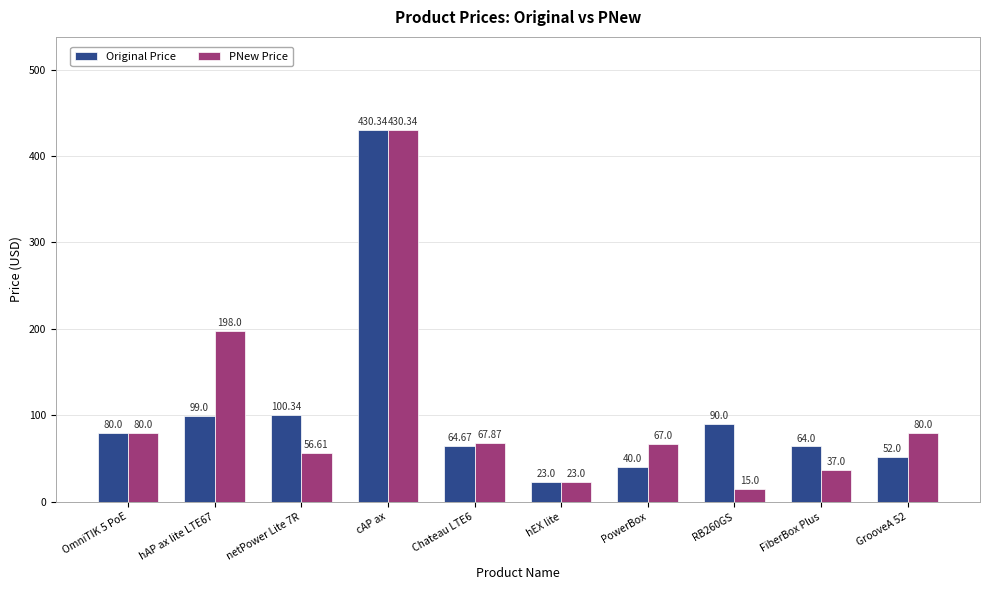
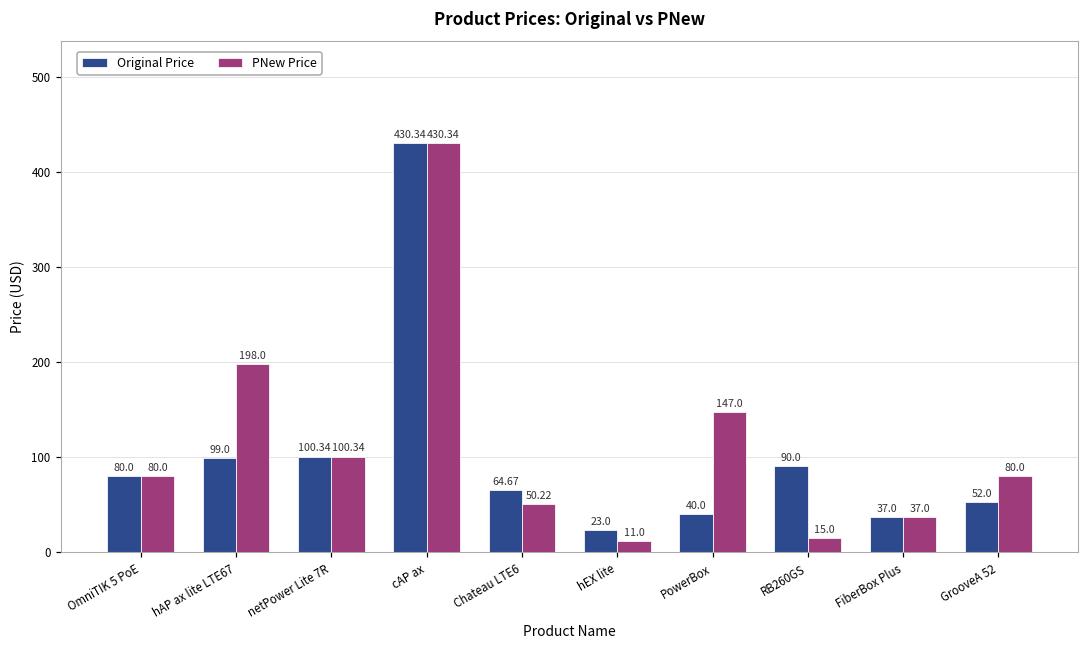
  {
    "Original Price": {
      "OmniTIK 5 PoE": 80.0,
      "hAP ax lite LTE67": 99.0,
      "netPower Lite 7R": 100.34,
      "cAP ax": 430.34,
      "Chateau LTE6": 64.67,
      "hEX lite": 23.0,
      "PowerBox": 40.0,
      "RB260GS": 90.0,
-     "FiberBox Plus": 64.0,
+     "FiberBox Plus": 37.0,
      "GrooveA 52": 52.0
    },
    "PNew Price": {
      "OmniTIK 5 PoE": 80.0,
      "hAP ax lite LTE67": 198.0,
-     "netPower Lite 7R": 56.61,
+     "netPower Lite 7R": 100.34,
      "cAP ax": 430.34,
-     "Chateau LTE6": 67.87,
-     "hEX lite": 23.0,
-     "PowerBox": 67.0,
+     "Chateau LTE6": 50.22,
+     "hEX lite": 11.0,
+     "PowerBox": 147.0,
      "RB260GS": 15.0,
      "FiberBox Plus": 37.0,
      "GrooveA 52": 80.0
    }
  }
